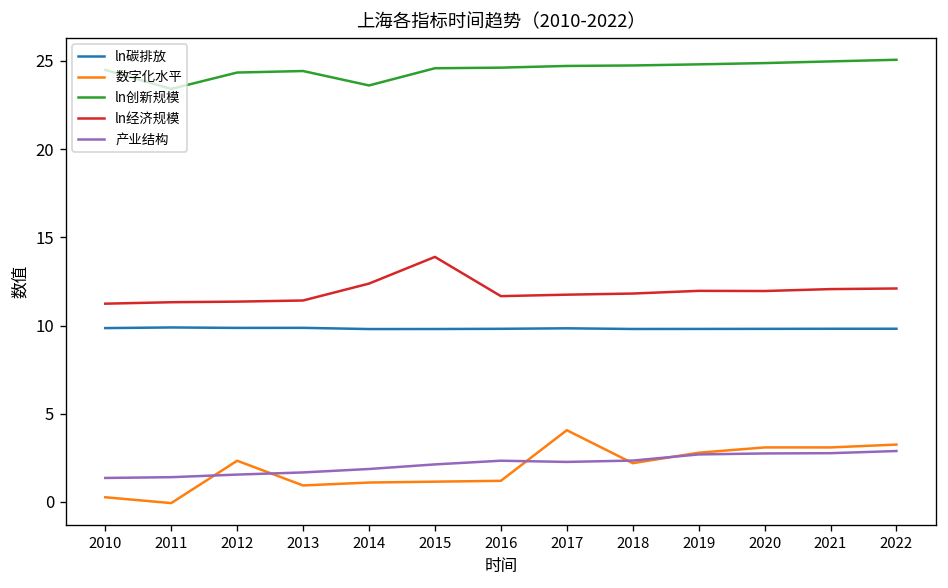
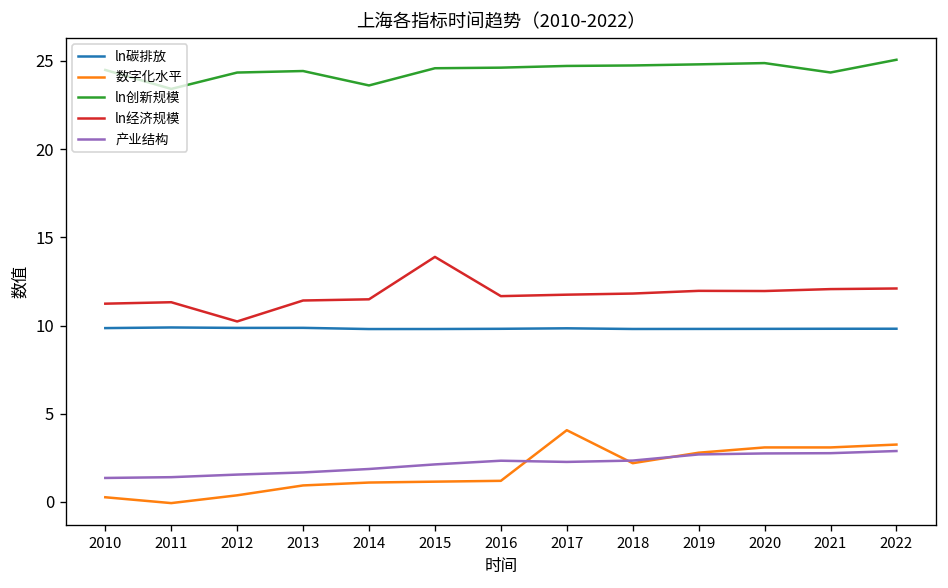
  {
    "ln碳排放": {
      "2010": 9.9,
      "2011": 9.9,
      "2012": 9.9,
      "2013": 9.9,
      "2014": 9.8,
      "2015": 9.8,
      "2016": 9.8,
      "2017": 9.8,
      "2018": 9.8,
      "2019": 9.8,
      "2020": 9.8,
      "2021": 9.8,
      "2022": 9.8
    },
    "数字化水平": {
      "2010": 0.3,
      "2011": -0.1,
-     "2012": 2.3,
+     "2012": 0.4,
      "2013": 0.9,
      "2014": 1.1,
      "2015": 1.2,
      "2016": 1.2,
      "2017": 4.1,
      "2020": 3.1,
      "2021": 3.1,
      "2022": 3.3
    },
    "ln创新规模": {
      "2012": 24.3,
      "2013": 24.4,
      "2014": 23.6,
      "2015": 24.6,
      "2016": 24.6,
      "2017": 24.7,
      "2018": 24.7,
      "2019": 24.8,
      "2020": 24.9,
-     "2021": 25.0,
+     "2021": 24.3,
      "2022": 25.1
    },
    "ln经济规模": {
      "2010": 11.2,
      "2011": 11.3,
-     "2012": 11.4,
+     "2012": 10.2,
      "2013": 11.4,
-     "2014": 12.4,
+     "2014": 11.5,
      "2015": 13.9,
      "2016": 11.7,
      "2017": 11.7,
      "2018": 11.8,
      "2019": 12.0,
      "2020": 12.0,
      "2021": 12.1,
      "2022": 12.1
    },
    "产业结构": {
      "2010": 1.4,
      "2011": 1.4,
      "2012": 1.6,
      "2013": 1.7,
      "2014": 1.9,
      "2015": 2.1,
      "2016": 2.3,
      "2017": 2.3,
      "2020": 2.8,
      "2021": 2.8,
      "2022": 2.9
    }
  }
